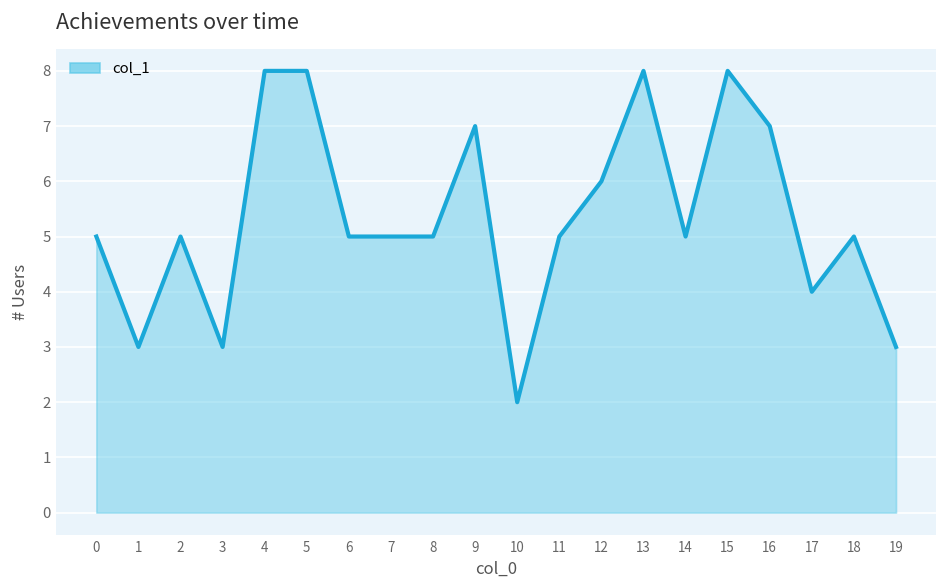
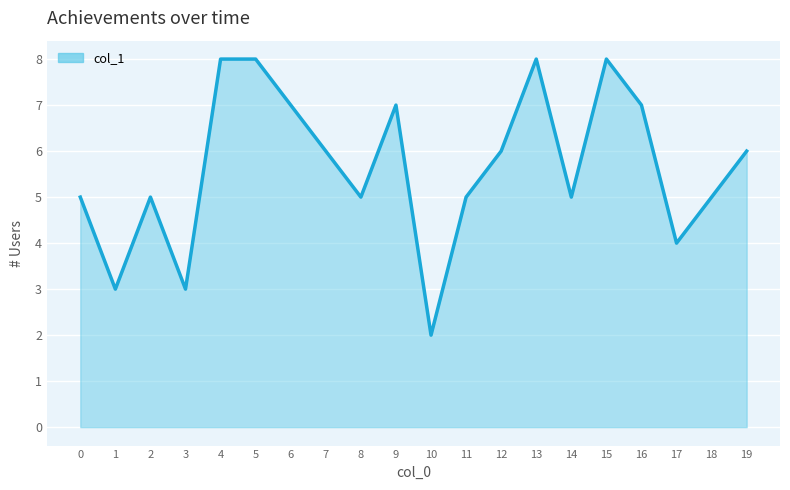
  {
    "0": 5,
    "1": 3,
    "2": 5,
    "3": 3,
    "4": 8,
    "5": 8,
-   "6": 5,
-   "7": 5,
+   "6": 7,
+   "7": 6,
    "8": 5,
    "9": 7,
    "10": 2,
    "11": 5,
    "12": 6,
    "13": 8,
    "14": 5,
    "15": 8,
    "16": 7,
    "17": 4,
    "18": 5,
-   "19": 3
+   "19": 6
  }
